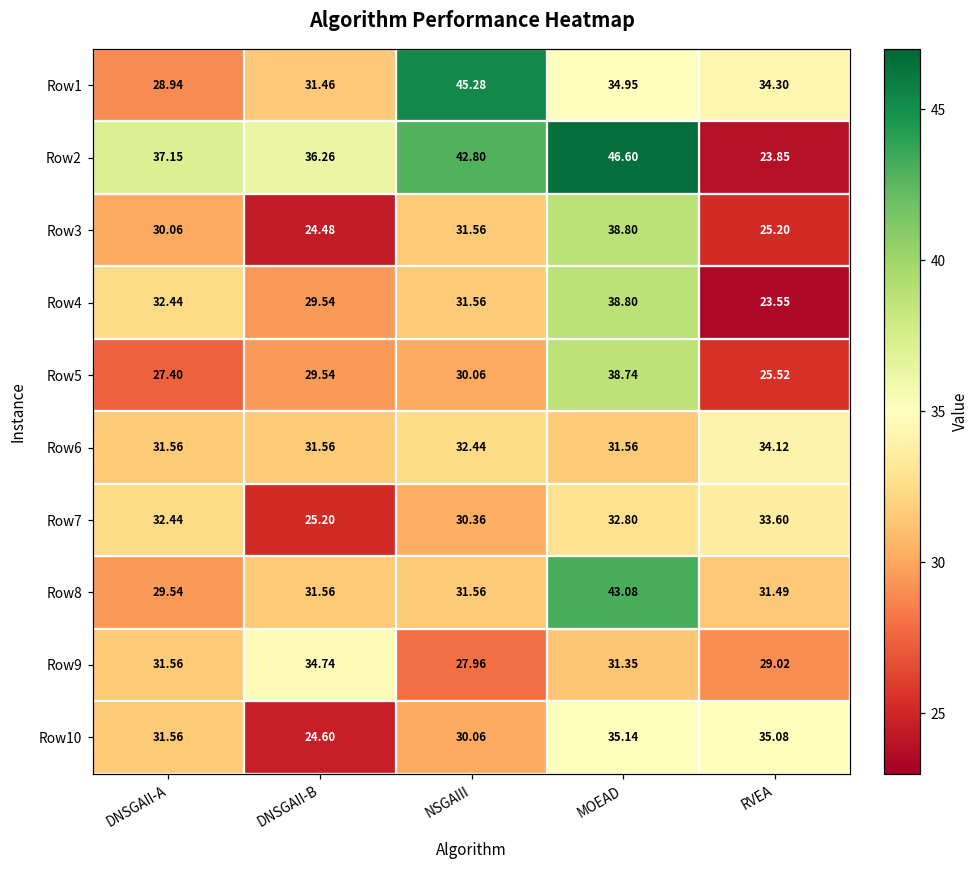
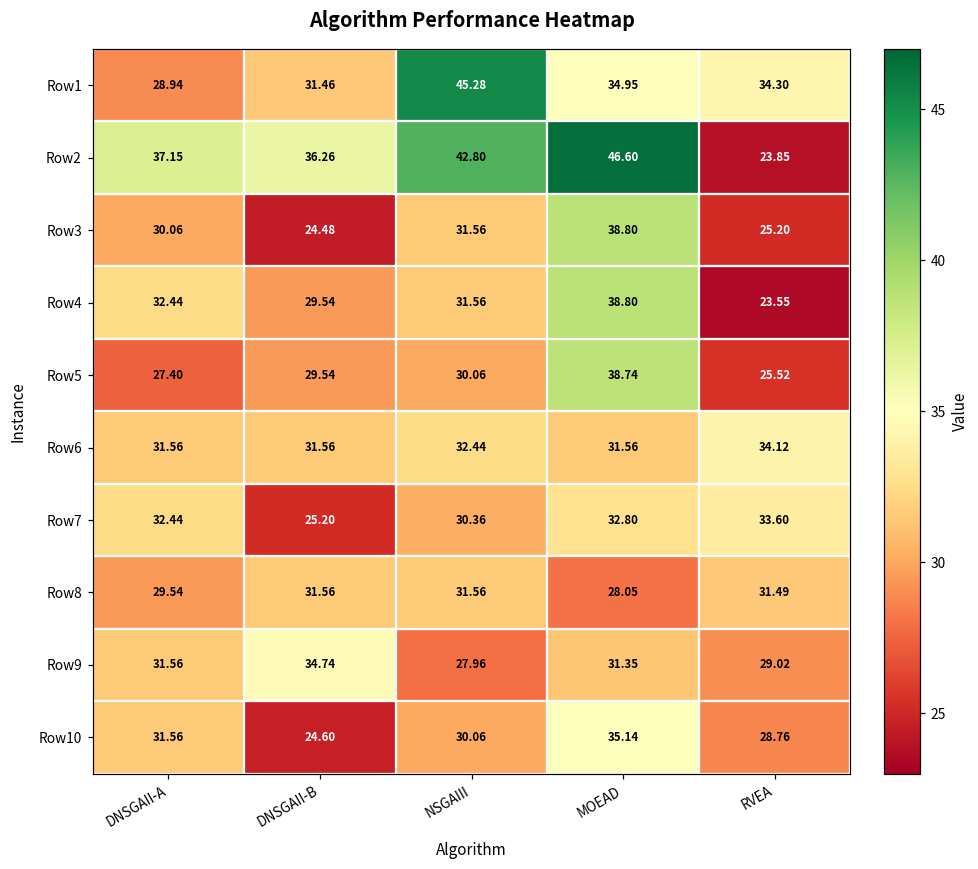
  {
    "Row1": {
      "DNSGAII-A": 28.94,
      "DNSGAII-B": 31.46,
      "NSGAIII": 45.28,
      "MOEAD": 34.95,
      "RVEA": 34.30
    },
    "Row2": {
      "DNSGAII-A": 37.15,
      "DNSGAII-B": 36.26,
      "NSGAIII": 42.80,
      "MOEAD": 46.60,
      "RVEA": 23.85
    },
    "Row3": {
      "DNSGAII-A": 30.06,
      "DNSGAII-B": 24.48,
      "NSGAIII": 31.56,
      "MOEAD": 38.80,
      "RVEA": 25.20
    },
    "Row4": {
      "DNSGAII-A": 32.44,
      "DNSGAII-B": 29.54,
      "NSGAIII": 31.56,
      "MOEAD": 38.80,
      "RVEA": 23.55
    },
    "Row5": {
      "DNSGAII-A": 27.40,
      "DNSGAII-B": 29.54,
      "NSGAIII": 30.06,
      "MOEAD": 38.74,
      "RVEA": 25.52
    },
    "Row6": {
      "DNSGAII-A": 31.56,
      "DNSGAII-B": 31.56,
      "NSGAIII": 32.44,
      "MOEAD": 31.56,
      "RVEA": 34.12
    },
    "Row7": {
      "DNSGAII-A": 32.44,
      "DNSGAII-B": 25.20,
      "NSGAIII": 30.36,
      "MOEAD": 32.80,
      "RVEA": 33.60
    },
    "Row8": {
      "DNSGAII-A": 29.54,
      "DNSGAII-B": 31.56,
      "NSGAIII": 31.56,
-     "MOEAD": 43.08,
+     "MOEAD": 28.05,
      "RVEA": 31.49
    },
    "Row9": {
      "DNSGAII-A": 31.56,
      "DNSGAII-B": 34.74,
      "NSGAIII": 27.96,
      "MOEAD": 31.35,
      "RVEA": 29.02
    },
    "Row10": {
      "DNSGAII-A": 31.56,
      "DNSGAII-B": 24.60,
      "NSGAIII": 30.06,
      "MOEAD": 35.14,
-     "RVEA": 35.08
+     "RVEA": 28.76
    }
  }
